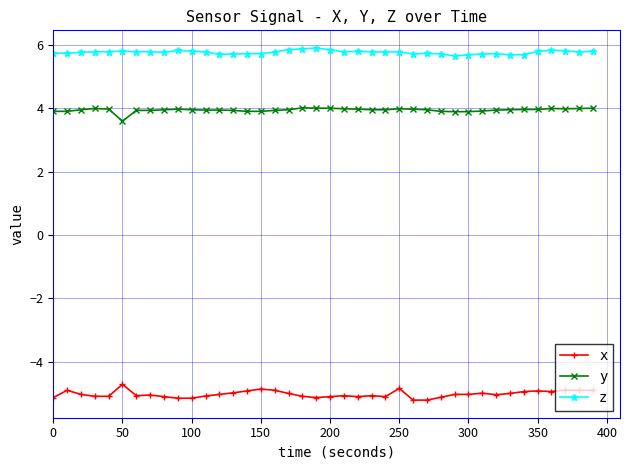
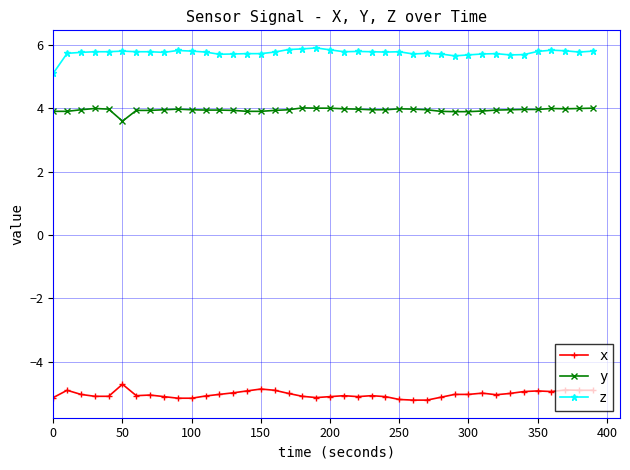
  {
    "x": {
      "0": -5.1,
      "50": -4.7,
      "100": -5.2,
      "150": -4.9,
      "200": -5.1,
-     "250": -4.8,
+     "250": -5.2,
      "300": -5.0,
      "350": -4.9
    },
    "y": {
      "0": 3.9,
      "50": 3.6,
      "100": 4.0,
      "150": 3.9,
      "200": 4.0,
      "250": 4.0,
      "300": 3.9,
      "350": 4.0
    },
    "z": {
-     "0": 5.7,
+     "0": 5.1,
      "50": 5.8,
      "100": 5.8,
      "150": 5.7,
      "200": 5.8,
      "250": 5.8,
      "300": 5.7,
      "350": 5.8
    }
  }
